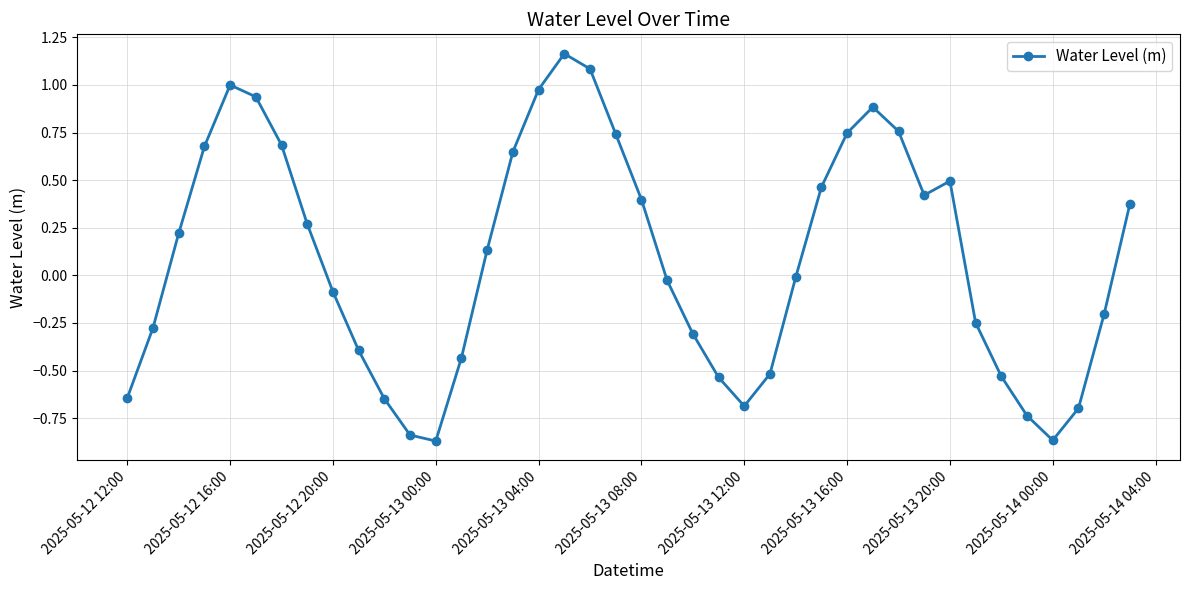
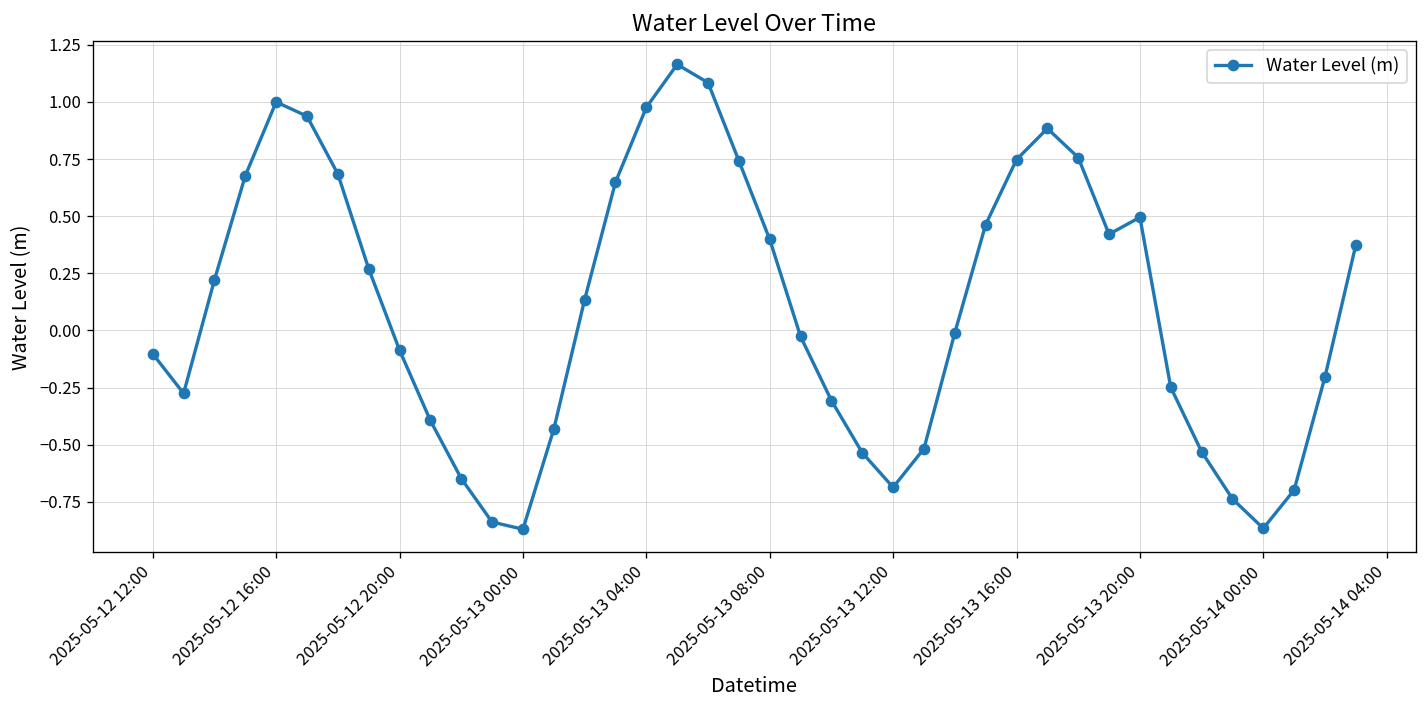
  {
-   "2025-05-12 12:00": -0.64,
+   "2025-05-12 12:00": -0.10,
    "2025-05-12 16:00": 1.00,
    "2025-05-12 20:00": -0.09,
    "2025-05-13 00:00": -0.87,
    "2025-05-13 04:00": 0.98,
    "2025-05-13 08:00": 0.40,
    "2025-05-13 12:00": -0.69,
    "2025-05-13 16:00": 0.75,
    "2025-05-13 20:00": 0.50,
    "2025-05-14 00:00": -0.87
  }
